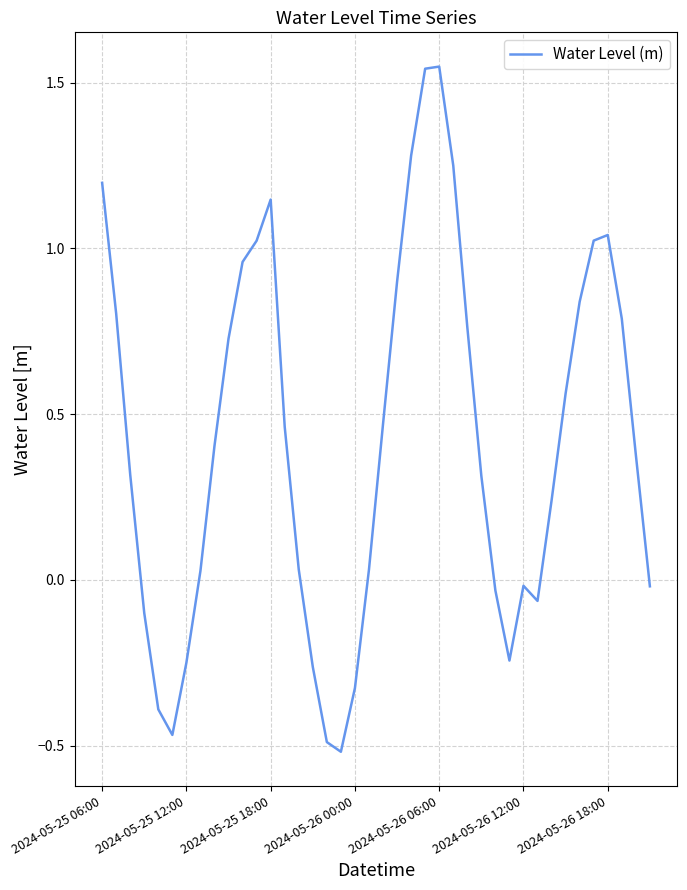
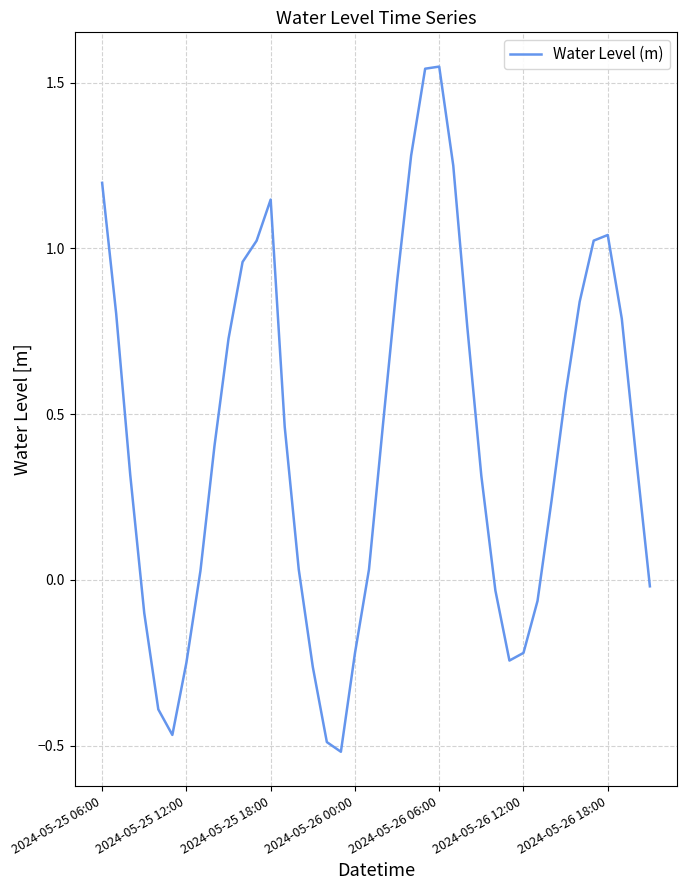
  {
    "2024-05-25 06:00": 1.20,
    "2024-05-25 12:00": -0.25,
    "2024-05-25 18:00": 1.15,
-   "2024-05-26 00:00": -0.33,
+   "2024-05-26 00:00": -0.22,
    "2024-05-26 06:00": 1.55,
-   "2024-05-26 12:00": -0.02,
+   "2024-05-26 12:00": -0.22,
    "2024-05-26 18:00": 1.04
  }
